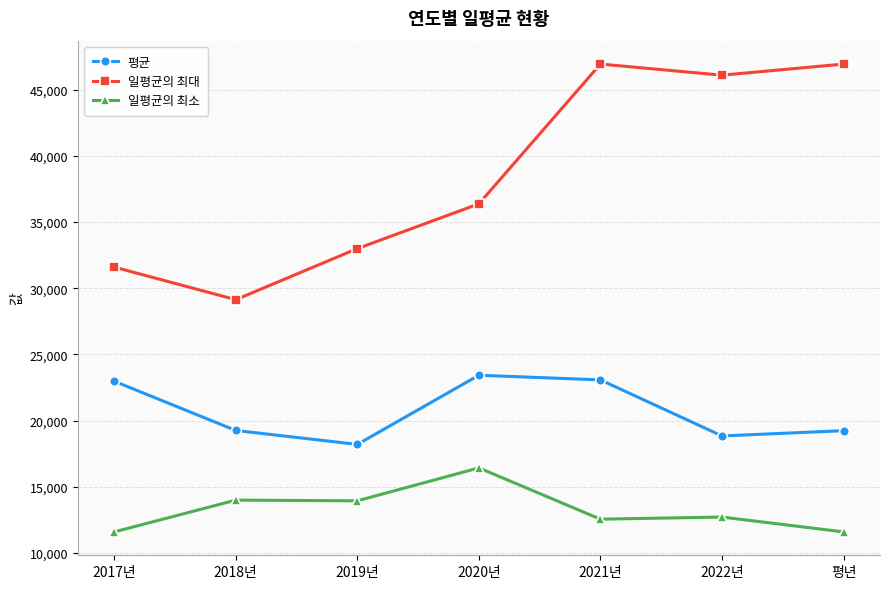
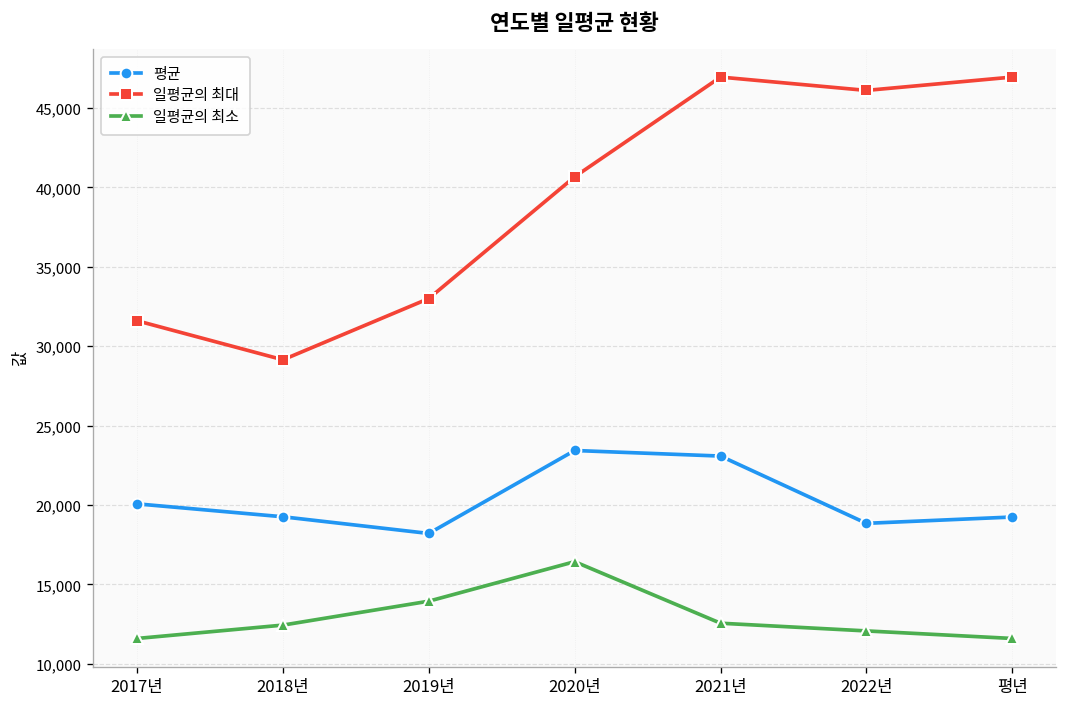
  {
    "평균": {
-     "2017년": "23,000",
+     "2017년": "20,100",
      "2018년": "19,300",
      "2019년": "18,200",
      "2020년": "23,400",
      "2021년": "23,100",
      "2022년": "18,800",
      "평년": "19,200"
    },
    "일평균의 최대": {
      "2017년": "31,600",
      "2018년": "29,100",
      "2019년": "33,000",
-     "2020년": "36,400",
+     "2020년": "40,700",
      "2021년": "46,900",
      "2022년": "46,100",
      "평년": "46,900"
    },
    "일평균의 최소": {
      "2017년": "11,600",
-     "2018년": "14,000",
+     "2018년": "12,400",
      "2019년": "13,900",
      "2020년": "16,400",
      "2021년": "12,600",
-     "2022년": "12,700",
+     "2022년": "12,100",
      "평년": "11,600"
    }
  }
